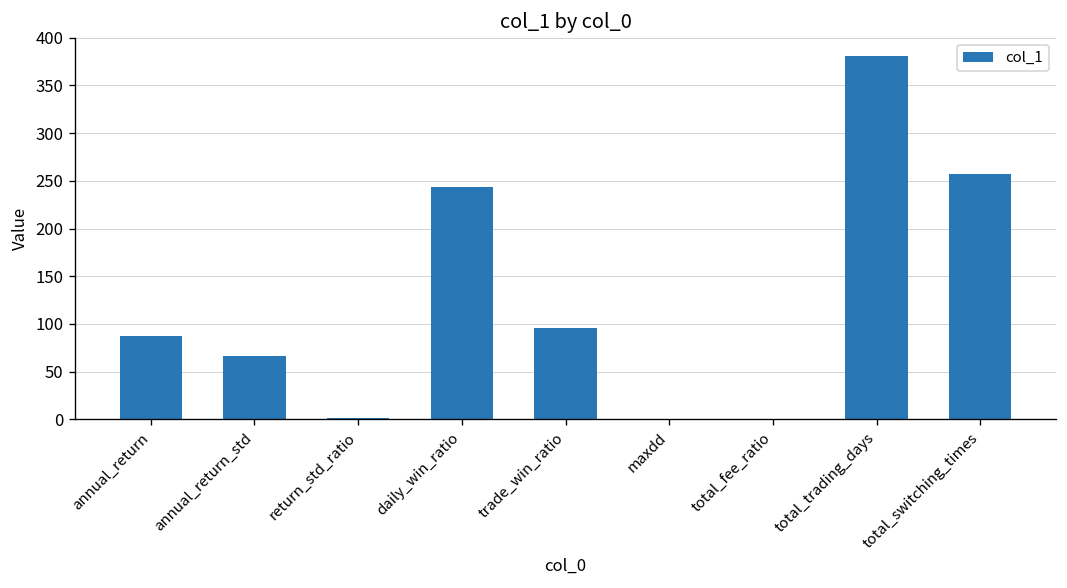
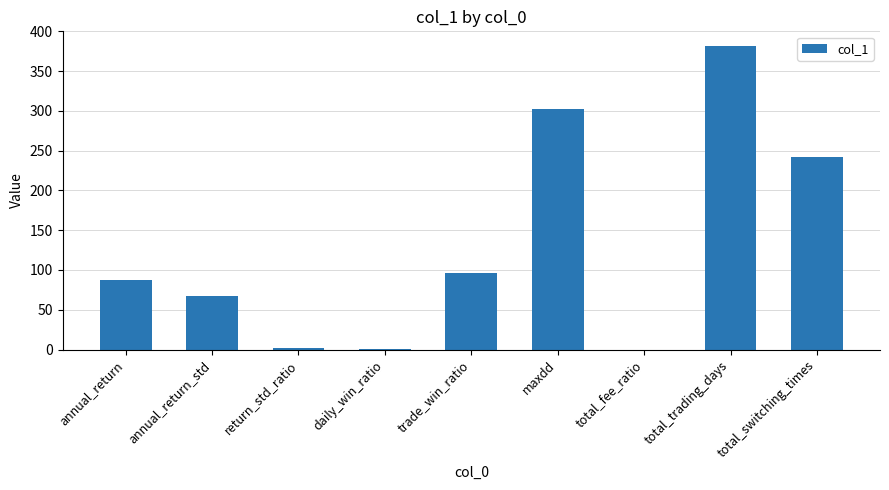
  {
    "annual_return": 90,
    "annual_return_std": 70,
-   "daily_win_ratio": 240,
+   "daily_win_ratio": 0,
    "trade_win_ratio": 100,
-   "maxdd": 0,
+   "maxdd": 300,
    "total_trading_days": 380,
-   "total_switching_times": 260
+   "total_switching_times": 240
  }
